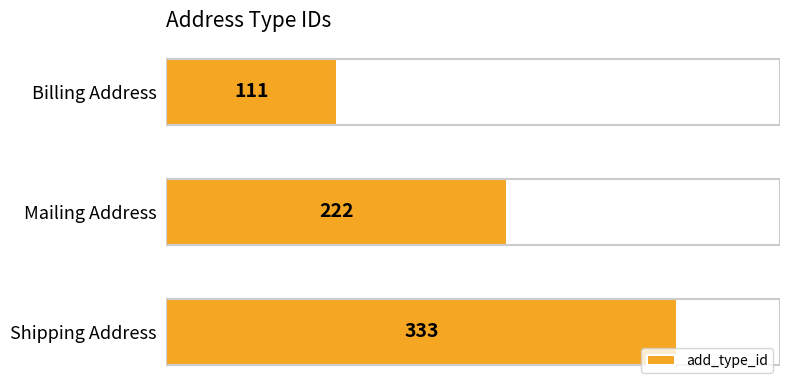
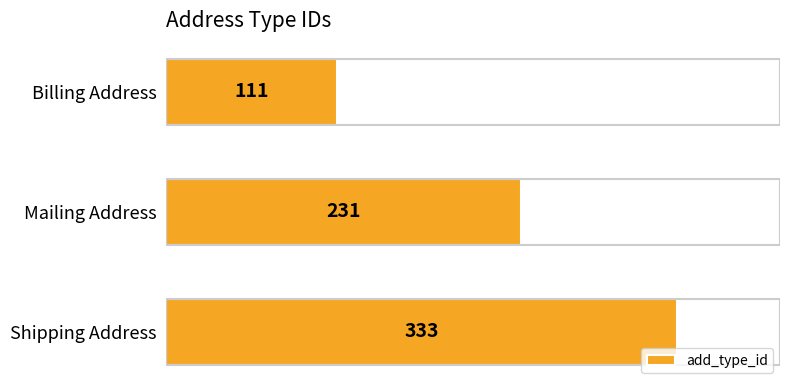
  {
    "Billing Address": 111,
-   "Mailing Address": 222,
+   "Mailing Address": 231,
    "Shipping Address": 333
  }
